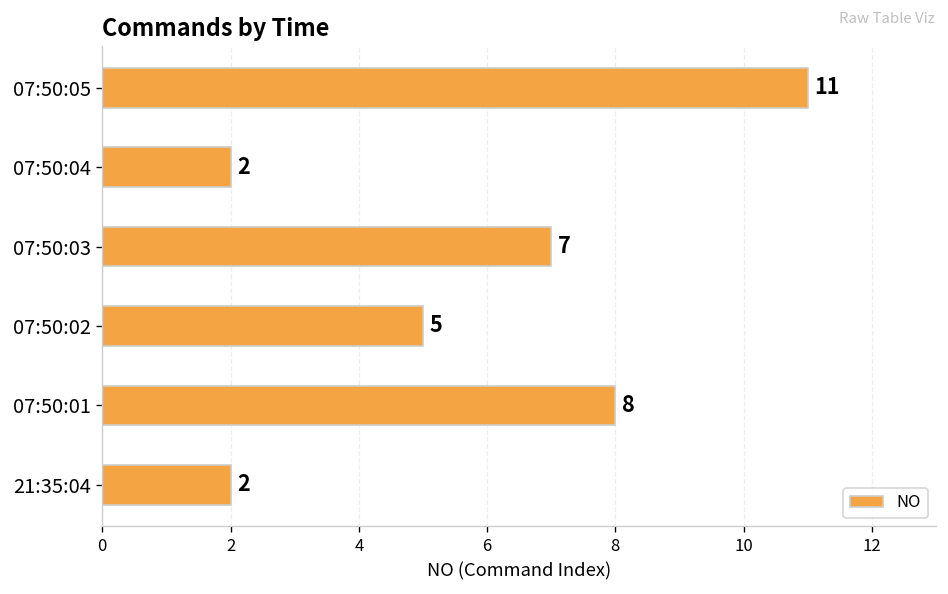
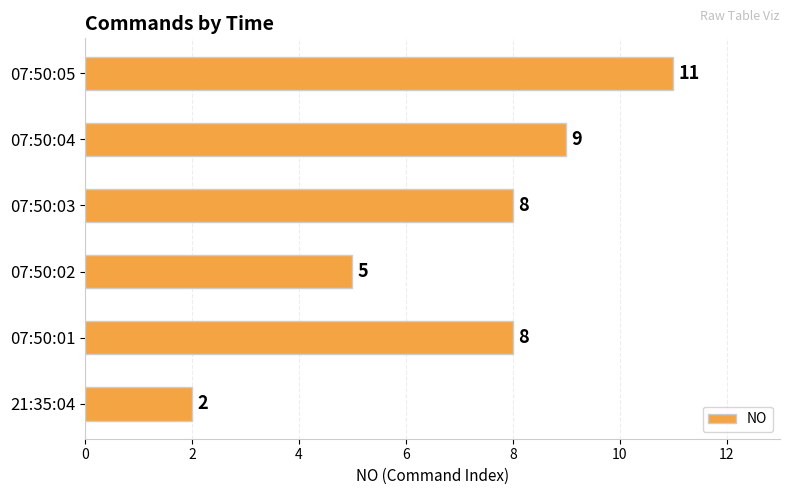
  {
    "07:50:05": 11,
-   "07:50:04": 2,
-   "07:50:03": 7,
+   "07:50:04": 9,
+   "07:50:03": 8,
    "07:50:02": 5,
    "07:50:01": 8,
    "21:35:04": 2
  }
